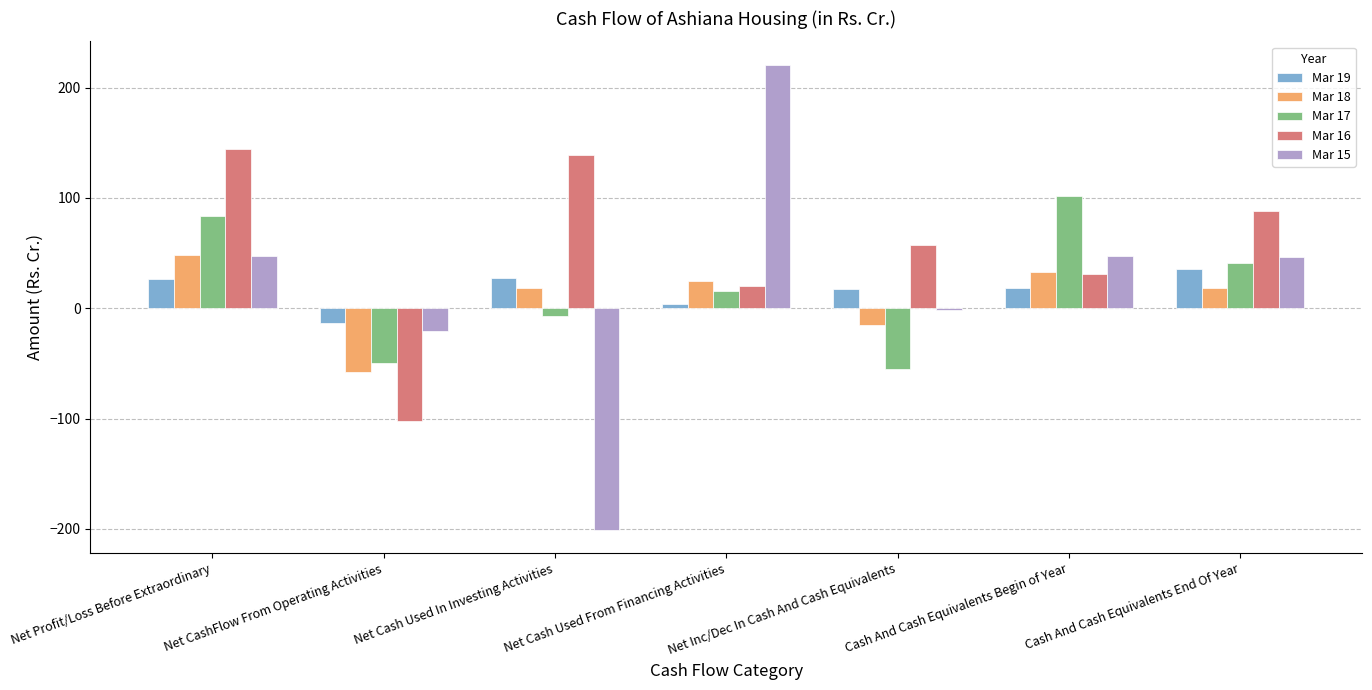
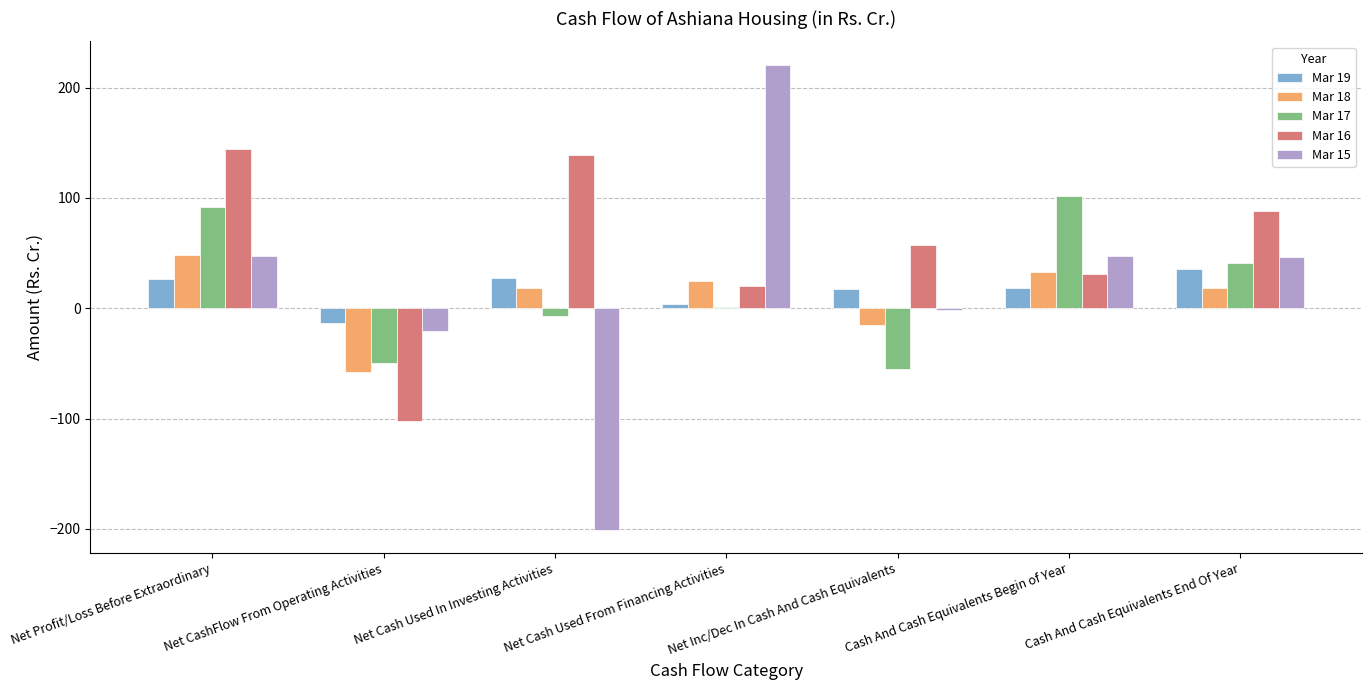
  {
    "Mar 17": {
-     "Net Profit/Loss Before Extraordinary": 83,
+     "Net Profit/Loss Before Extraordinary": 92,
      "Net CashFlow From Operating Activities": -49,
      "Net Cash Used In Investing Activities": -7,
-     "Net Cash Used From Financing Activities": 15,
+     "Net Cash Used From Financing Activities": 1,
      "Net Inc/Dec In Cash And Cash Equivalents": -55,
      "Cash And Cash Equivalents Begin of Year": 101,
      "Cash And Cash Equivalents End Of Year": 41
    }
  }
